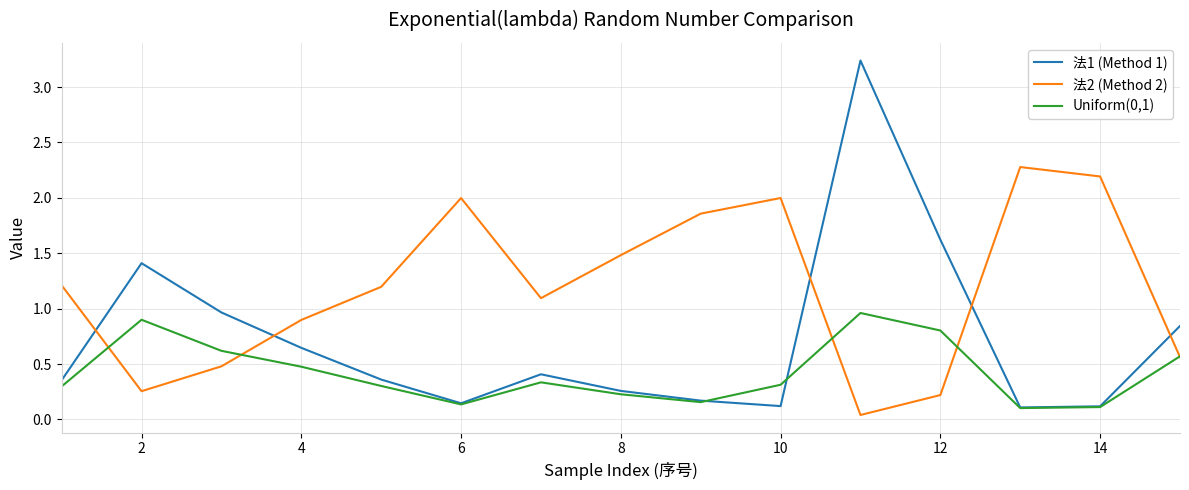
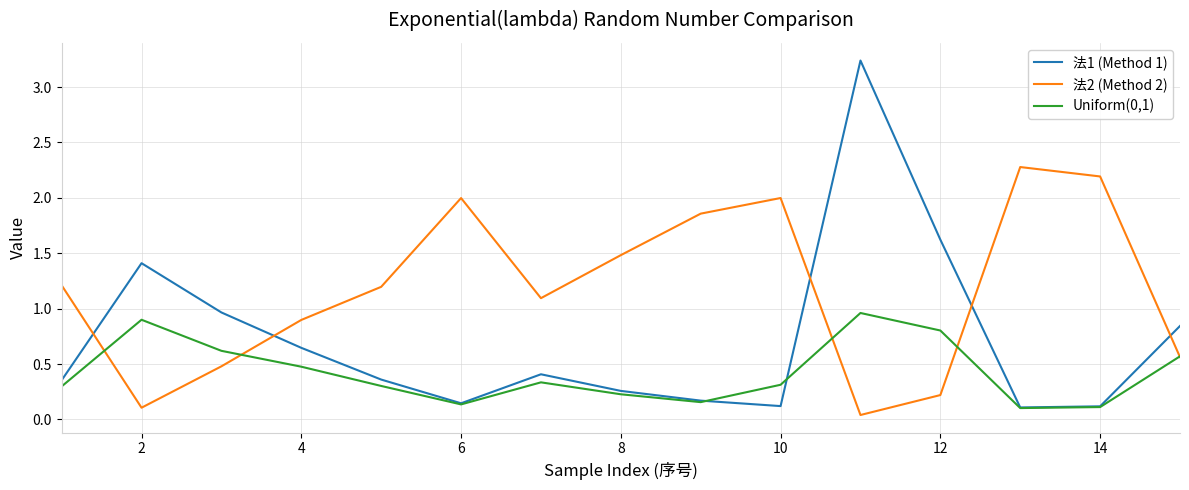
  {
    "法1 (Method 1)": {
      "2": 1.41,
      "4": 0.65,
      "8": 0.26,
      "10": 0.12,
      "12": 1.62
    },
    "法2 (Method 2)": {
-     "2": 0.25,
+     "2": 0.11,
      "4": 0.90,
      "6": 2.00,
      "8": 1.48,
      "10": 2.00,
      "12": 0.22,
      "14": 2.19
    },
    "Uniform(0,1)": {
      "2": 0.90,
      "4": 0.48,
      "8": 0.23,
      "10": 0.31,
      "12": 0.80
    }
  }
